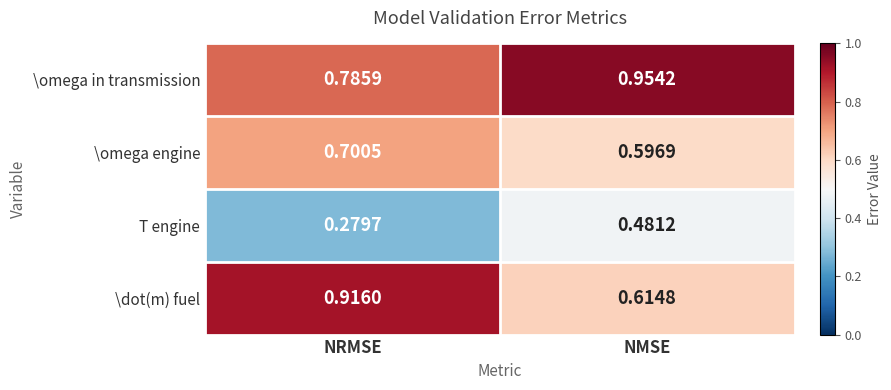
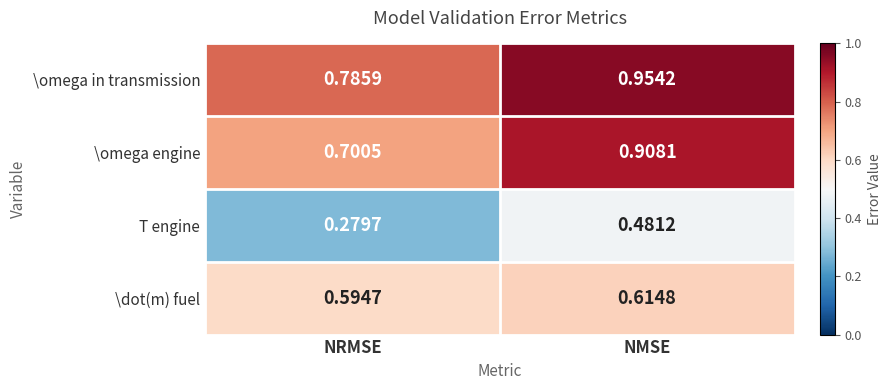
  {
    "\\omega in transmission": {
      "NRMSE": 0.7859,
      "NMSE": 0.9542
    },
    "\\omega engine": {
      "NRMSE": 0.7005,
-     "NMSE": 0.5969
+     "NMSE": 0.9081
    },
    "T engine": {
      "NRMSE": 0.2797,
      "NMSE": 0.4812
    },
    "\\dot(m) fuel": {
-     "NRMSE": 0.9160,
+     "NRMSE": 0.5947,
      "NMSE": 0.6148
    }
  }
